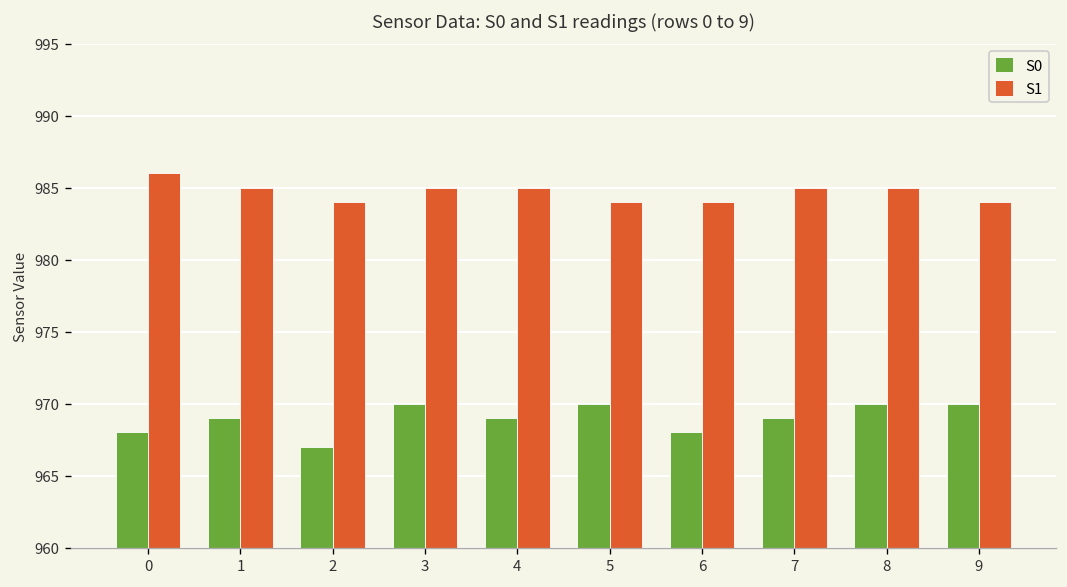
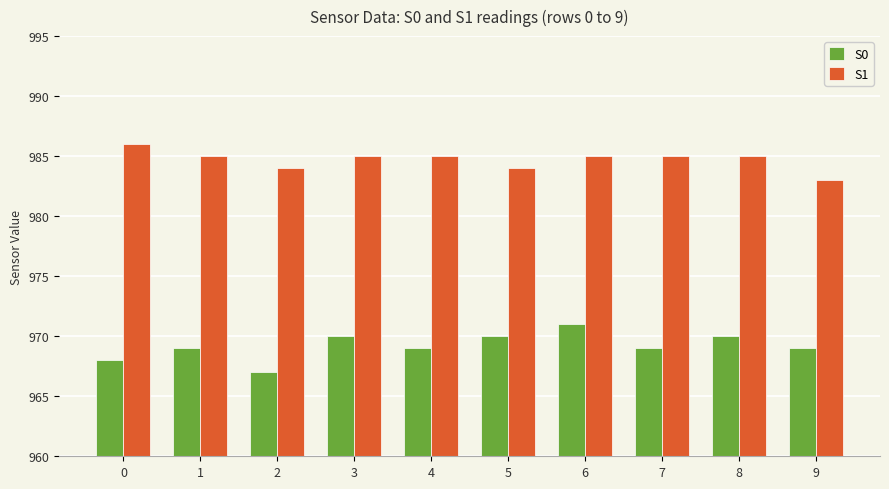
  {
    "S0": {
      "0": 968,
      "1": 969,
      "2": 967,
      "3": 970,
      "4": 969,
      "5": 970,
-     "6": 968,
+     "6": 971,
      "7": 969,
      "8": 970,
-     "9": 970
+     "9": 969
    },
    "S1": {
      "0": 986,
      "1": 985,
      "2": 984,
      "3": 985,
      "4": 985,
      "5": 984,
-     "6": 984,
+     "6": 985,
      "7": 985,
      "8": 985,
-     "9": 984
+     "9": 983
    }
  }
